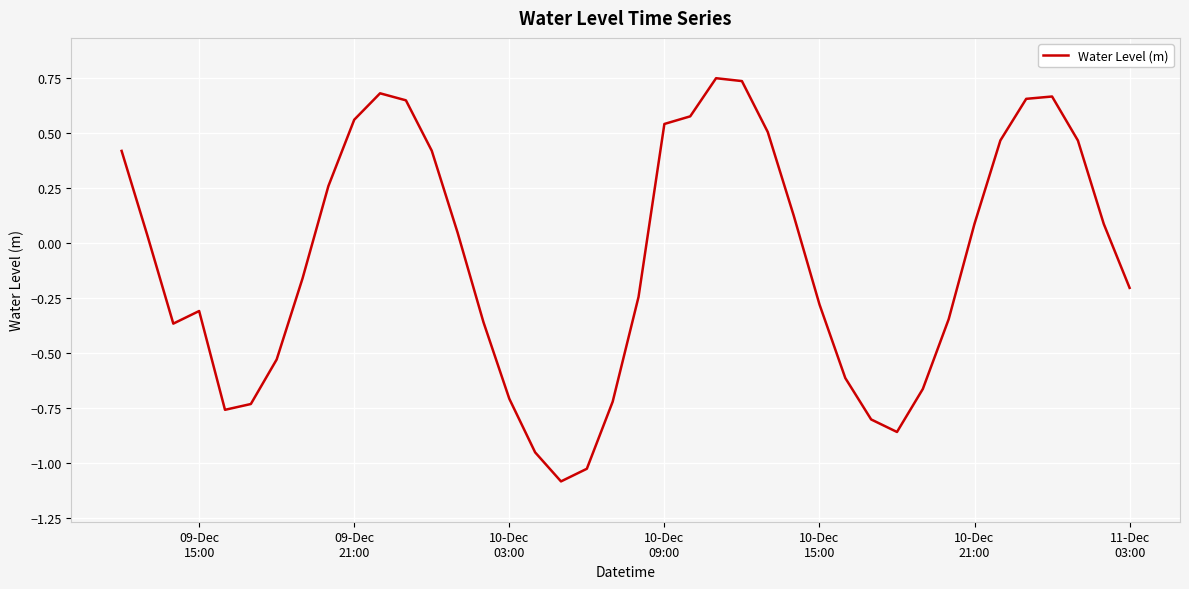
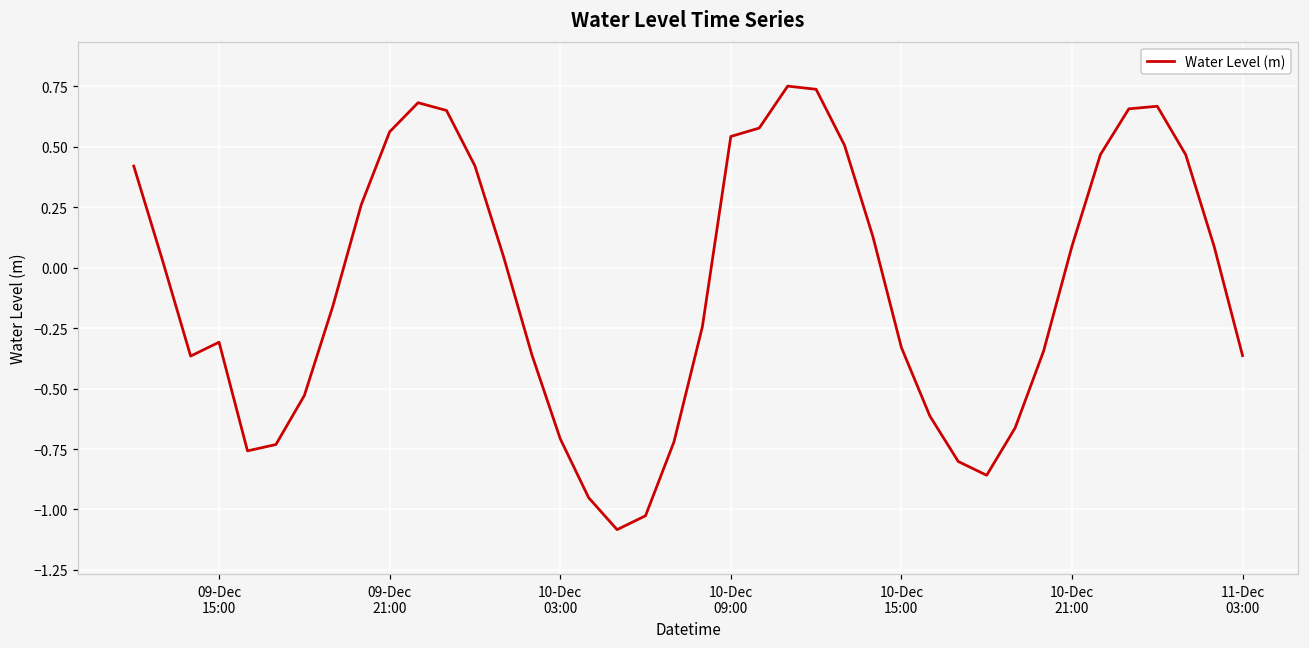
  {
    "09-Dec 15:00": -0.31,
    "09-Dec 21:00": 0.56,
    "10-Dec 03:00": -0.71,
    "10-Dec 09:00": 0.54,
-   "10-Dec 15:00": -0.28,
+   "10-Dec 15:00": -0.33,
    "10-Dec 21:00": 0.09,
-   "11-Dec 03:00": -0.20
+   "11-Dec 03:00": -0.36
  }
